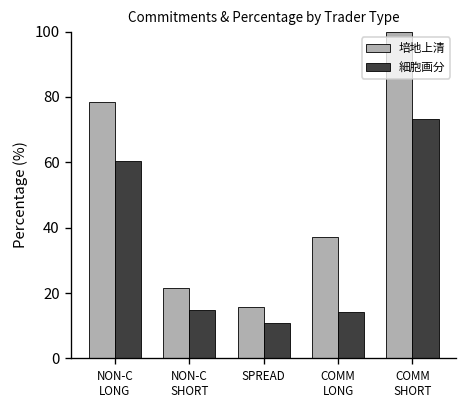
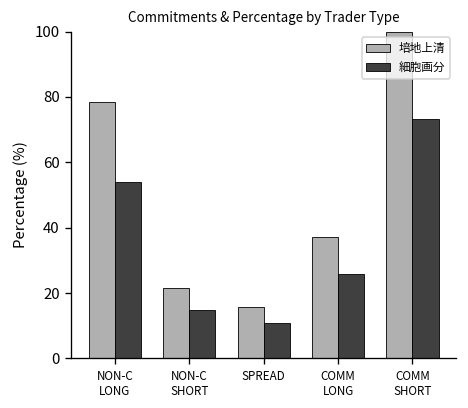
  {
    "培地上清": {
      "NON-C LONG": 78,
      "NON-C SHORT": 22,
      "SPREAD": 16,
      "COMM LONG": 37,
      "COMM SHORT": 100
    },
    "細胞画分": {
-     "NON-C LONG": 61,
+     "NON-C LONG": 54,
      "NON-C SHORT": 15,
      "SPREAD": 11,
-     "COMM LONG": 14,
+     "COMM LONG": 26,
      "COMM SHORT": 73
    }
  }
